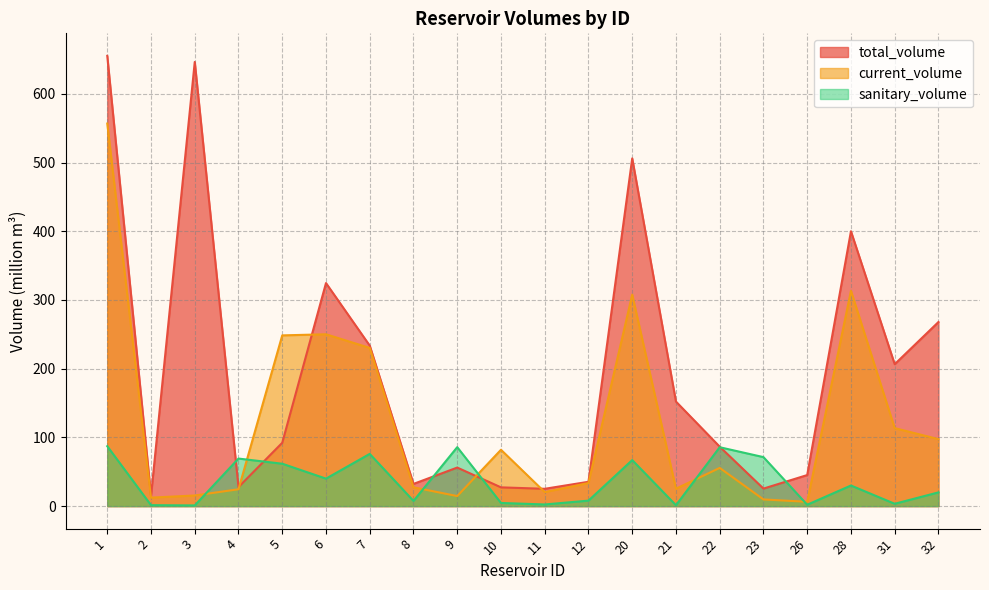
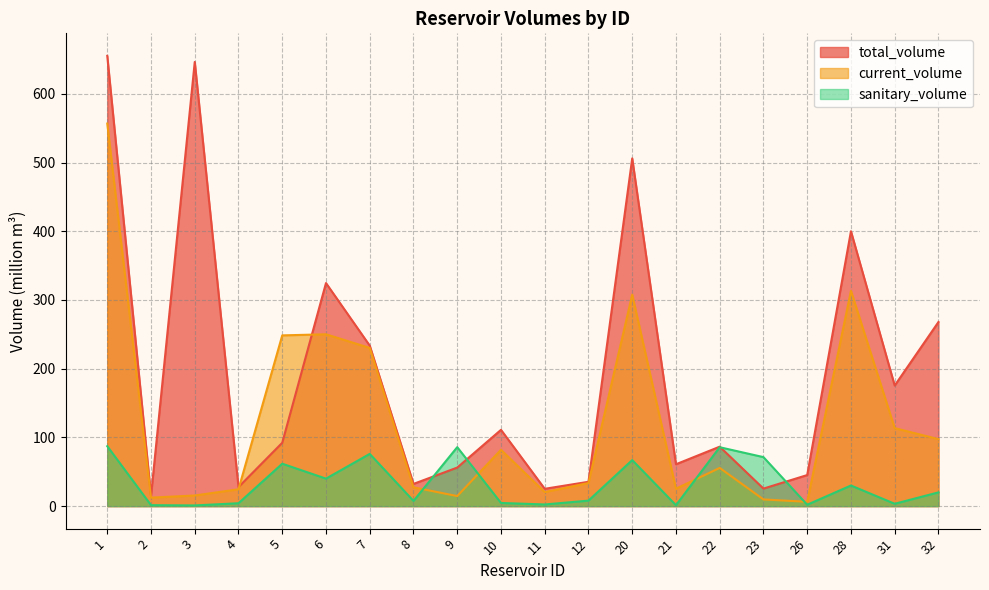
  {
    "total_volume": {
      "1": 660,
      "3": 650,
      "5": 90,
      "6": 320,
      "8": 30,
      "9": 60,
-     "10": 30,
+     "10": 110,
      "11": 30,
      "20": 510,
-     "21": 150,
+     "21": 60,
      "23": 30,
      "26": 50,
      "28": 400,
-     "31": 210,
+     "31": 180,
      "32": 270
    },
    "current_volume": {
      "1": 560,
      "3": 20,
      "5": 250,
      "6": 250,
      "8": 30,
      "9": 10,
      "10": 80,
      "11": 20,
      "20": 310,
      "21": 30,
      "22": 60,
      "23": 10,
      "26": 10,
      "28": 310,
      "31": 110,
      "32": 100
    },
    "sanitary_volume": {
      "1": 90,
      "2": 0,
      "3": 0,
-     "4": 70,
+     "4": 0,
      "5": 60,
      "6": 40,
      "7": 80,
      "8": 10,
      "9": 90,
      "10": 0,
      "11": 0,
      "12": 10,
      "20": 70,
      "21": 0,
      "23": 70,
      "26": 0,
      "28": 30,
      "31": 0,
      "32": 20
    }
  }
